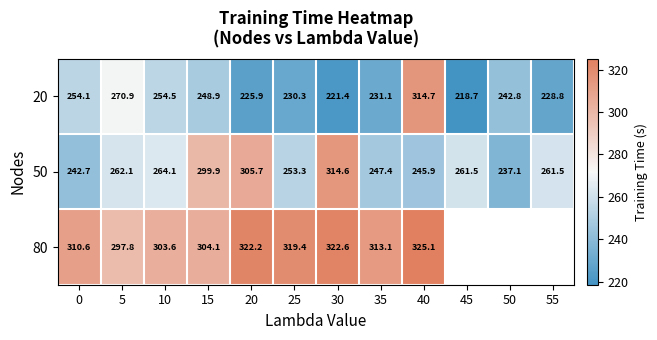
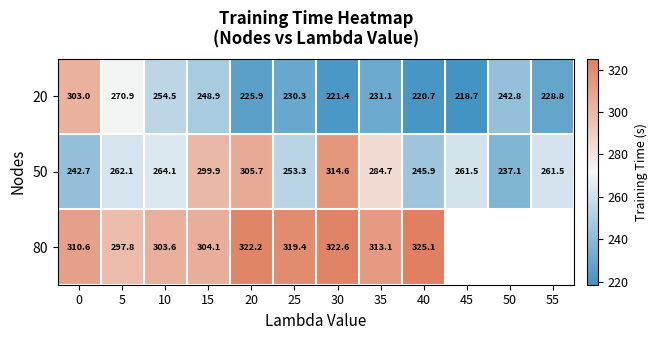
  {
    "20": {
-     "0": 254.1,
+     "0": 303.0,
      "5": 270.9,
      "10": 254.5,
      "15": 248.9,
      "20": 225.9,
      "25": 230.3,
      "30": 221.4,
      "35": 231.1,
-     "40": 314.7,
+     "40": 220.7,
      "45": 218.7,
      "50": 242.8,
      "55": 228.8
    },
    "50": {
      "0": 242.7,
      "5": 262.1,
      "10": 264.1,
      "15": 299.9,
      "20": 305.7,
      "25": 253.3,
      "30": 314.6,
-     "35": 247.4,
+     "35": 284.7,
      "40": 245.9,
      "45": 261.5,
      "50": 237.1,
      "55": 261.5
    },
    "80": {
      "0": 310.6,
      "5": 297.8,
      "10": 303.6,
      "15": 304.1,
      "20": 322.2,
      "25": 319.4,
      "30": 322.6,
      "35": 313.1,
      "40": 325.1
    }
  }
